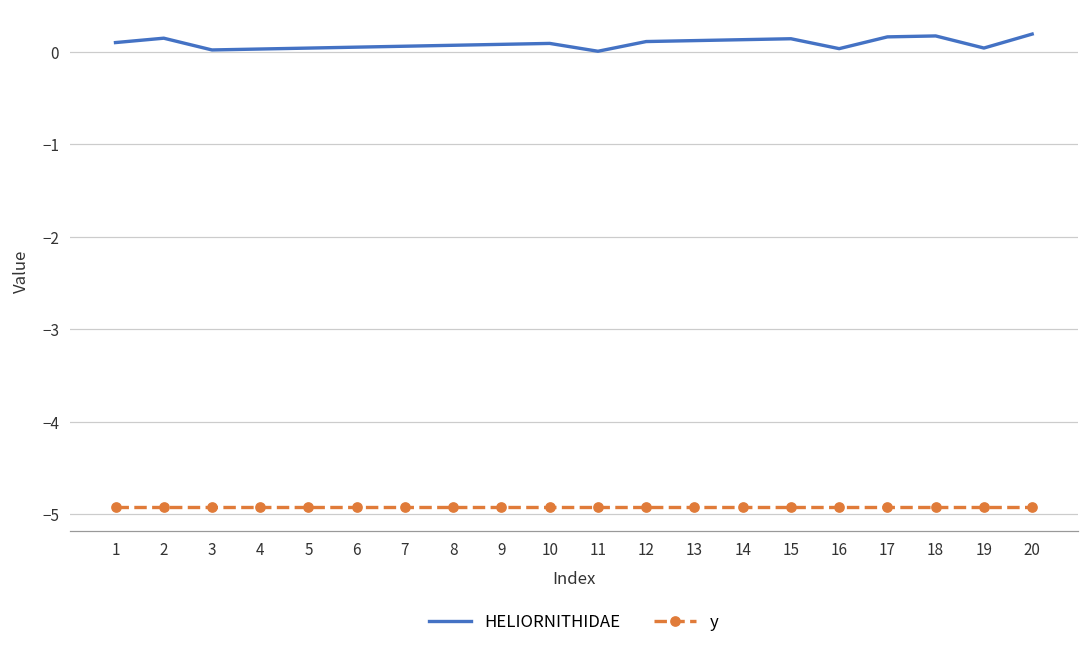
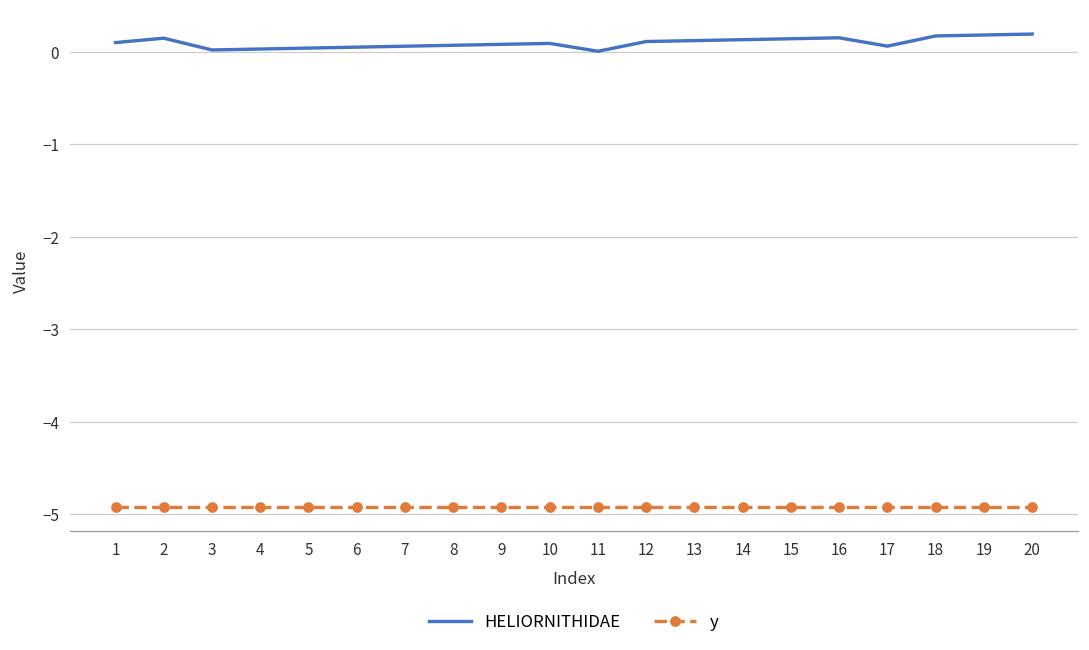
  {
    "HELIORNITHIDAE": {
      "1": 0.1,
      "2": 0.1,
      "3": 0.0,
      "4": 0.0,
      "5": 0.0,
      "6": 0.1,
      "7": 0.1,
      "8": 0.1,
      "9": 0.1,
      "10": 0.1,
      "11": 0.0,
      "12": 0.1,
      "13": 0.1,
      "14": 0.1,
      "15": 0.1,
-     "16": 0.0,
-     "17": 0.2,
+     "16": 0.2,
+     "17": 0.1,
      "18": 0.2,
-     "19": 0.0,
+     "19": 0.2,
      "20": 0.2
    },
    "y": {
      "1": -4.9,
      "2": -4.9,
      "3": -4.9,
      "4": -4.9,
      "5": -4.9,
      "6": -4.9,
      "7": -4.9,
      "8": -4.9,
      "9": -4.9,
      "10": -4.9,
      "11": -4.9,
      "12": -4.9,
      "13": -4.9,
      "14": -4.9,
      "15": -4.9,
      "16": -4.9,
      "17": -4.9,
      "18": -4.9,
      "19": -4.9,
      "20": -4.9
    }
  }
